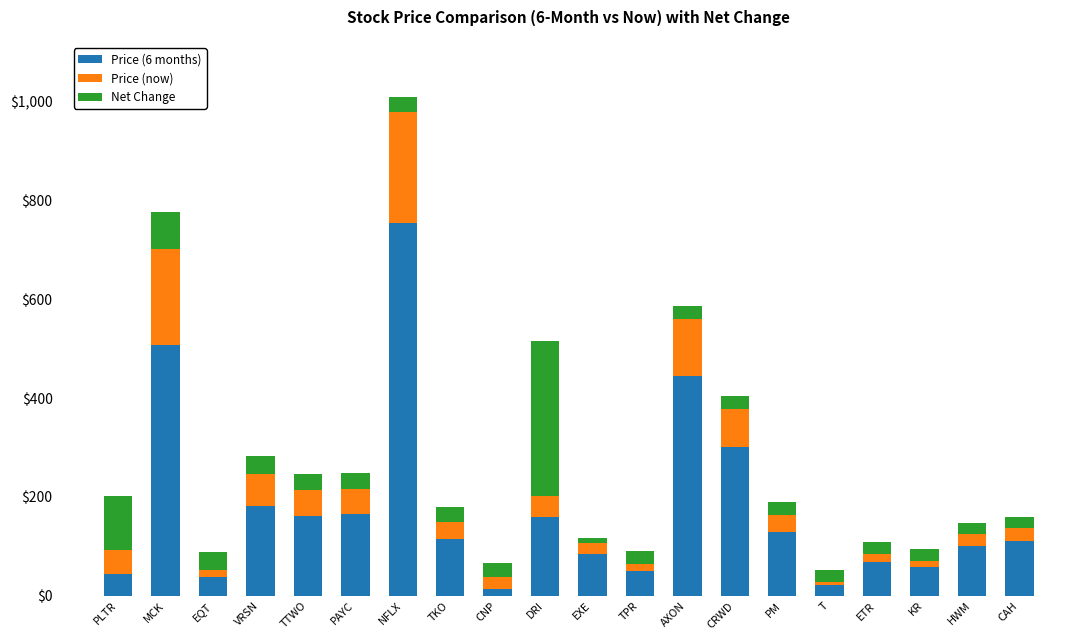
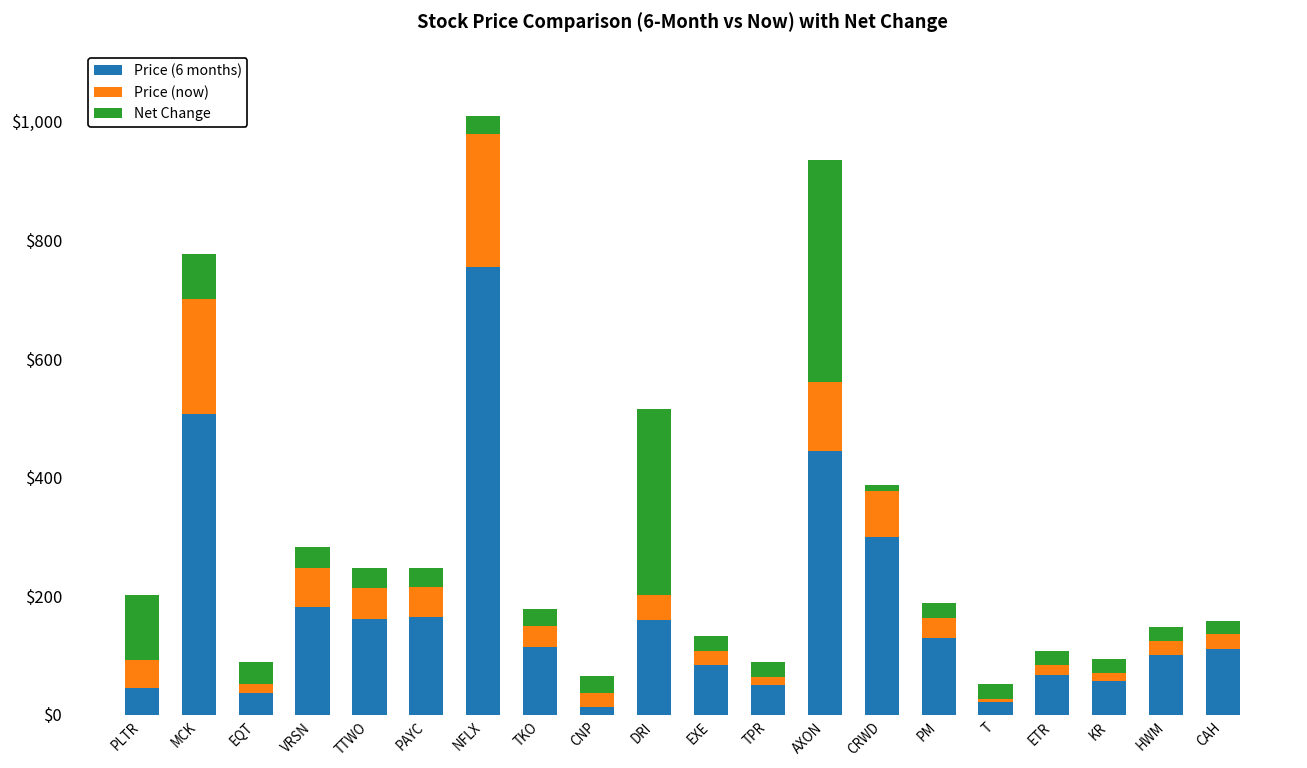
  {
    "Price (6 months)": {
      "PLTR": "$40",
      "MCK": "$510",
      "EQT": "$40",
      "VRSN": "$180",
      "TTWO": "$160",
      "PAYC": "$160",
      "NFLX": "$750",
      "TKO": "$120",
      "CNP": "$10",
      "DRI": "$160",
      "EXE": "$80",
      "TPR": "$50",
      "AXON": "$440",
      "CRWD": "$300",
      "PM": "$130",
      "T": "$20",
      "ETR": "$70",
      "KR": "$60",
      "HWM": "$100",
      "CAH": "$110"
    },
    "Net Change": {
      "PLTR": "$110",
      "MCK": "$80",
      "EQT": "$40",
      "VRSN": "$40",
      "TTWO": "$30",
      "PAYC": "$30",
      "NFLX": "$30",
      "TKO": "$30",
      "CNP": "$30",
      "DRI": "$310",
-     "EXE": "$10",
+     "EXE": "$30",
      "TPR": "$30",
-     "AXON": "$30",
-     "CRWD": "$30",
+     "AXON": "$370",
+     "CRWD": "$10",
      "PM": "$30",
      "T": "$30",
      "ETR": "$20",
      "KR": "$20",
      "HWM": "$20",
      "CAH": "$20"
    }
  }
